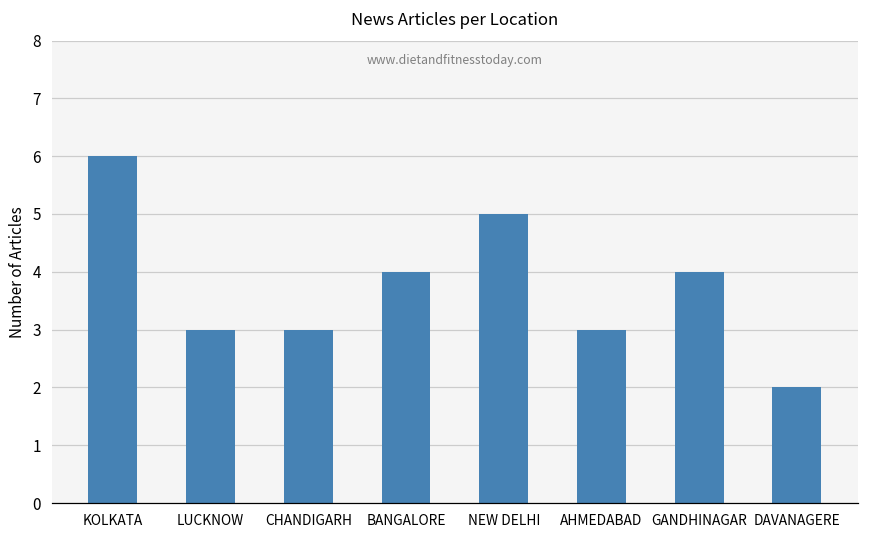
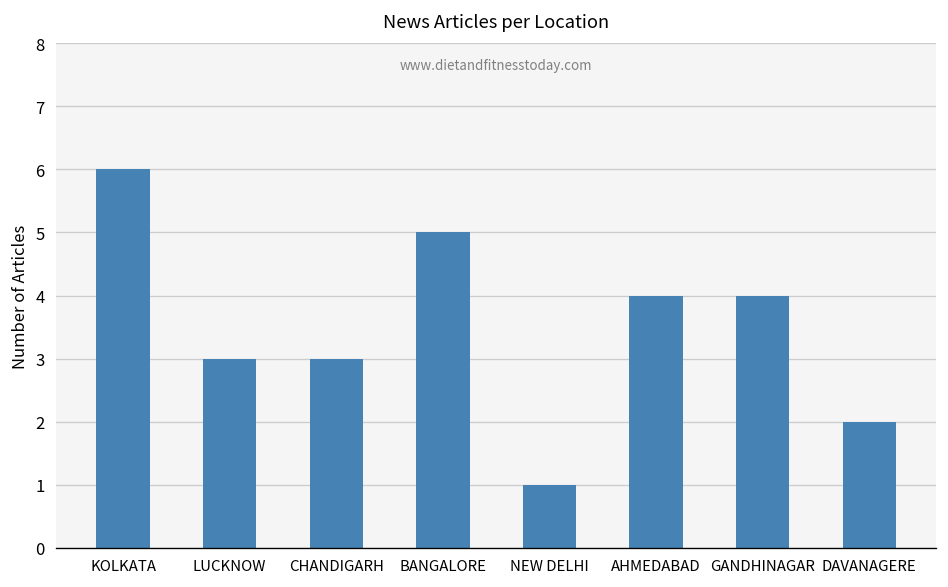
  {
    "KOLKATA": 6,
    "LUCKNOW": 3,
    "CHANDIGARH": 3,
-   "BANGALORE": 4,
-   "NEW DELHI": 5,
-   "AHMEDABAD": 3,
+   "BANGALORE": 5,
+   "NEW DELHI": 1,
+   "AHMEDABAD": 4,
    "GANDHINAGAR": 4,
    "DAVANAGERE": 2
  }
